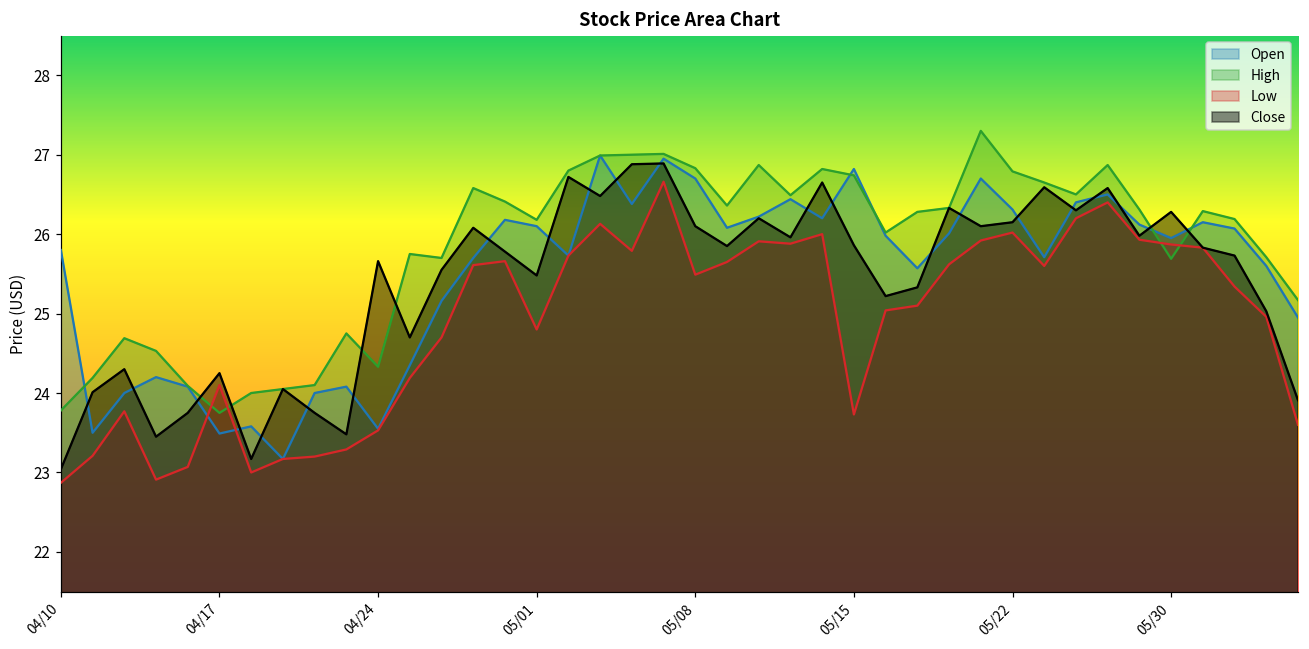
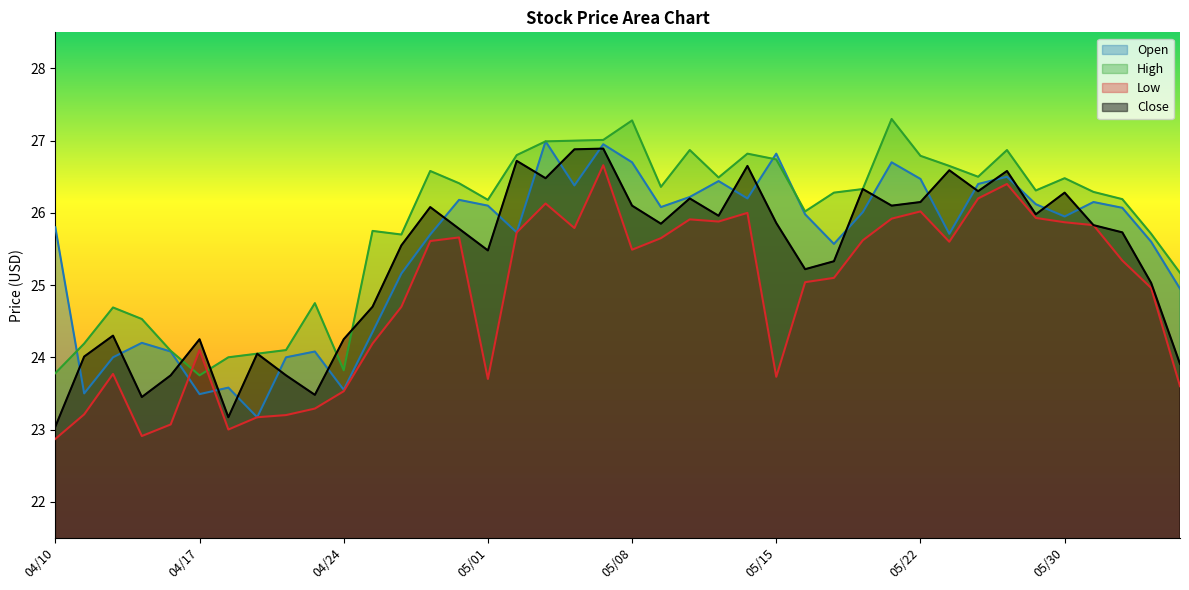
  {
    "Open": {
      "04/10": 25.8,
      "04/17": 23.5,
      "05/01": 26.1,
      "05/08": 26.7,
      "05/15": 26.8,
-     "05/22": 26.3,
+     "05/22": 26.5,
      "05/30": 26.0
    },
    "High": {
      "04/10": 23.8,
      "04/17": 23.8,
-     "04/24": 24.3,
+     "04/24": 23.8,
      "05/01": 26.2,
-     "05/08": 26.8,
+     "05/08": 27.3,
      "05/15": 26.7,
      "05/22": 26.8,
-     "05/30": 25.7
+     "05/30": 26.5
    },
    "Low": {
      "04/10": 22.9,
      "04/17": 24.1,
-     "05/01": 24.8,
+     "05/01": 23.7,
      "05/08": 25.5,
      "05/15": 23.7,
      "05/22": 26.0,
      "05/30": 25.9
    },
    "Close": {
      "04/10": 23.0,
      "04/17": 24.3,
-     "04/24": 25.7,
+     "04/24": 24.3,
      "05/01": 25.5,
      "05/08": 26.1,
      "05/15": 25.9,
      "05/22": 26.2,
      "05/30": 26.3
    }
  }
